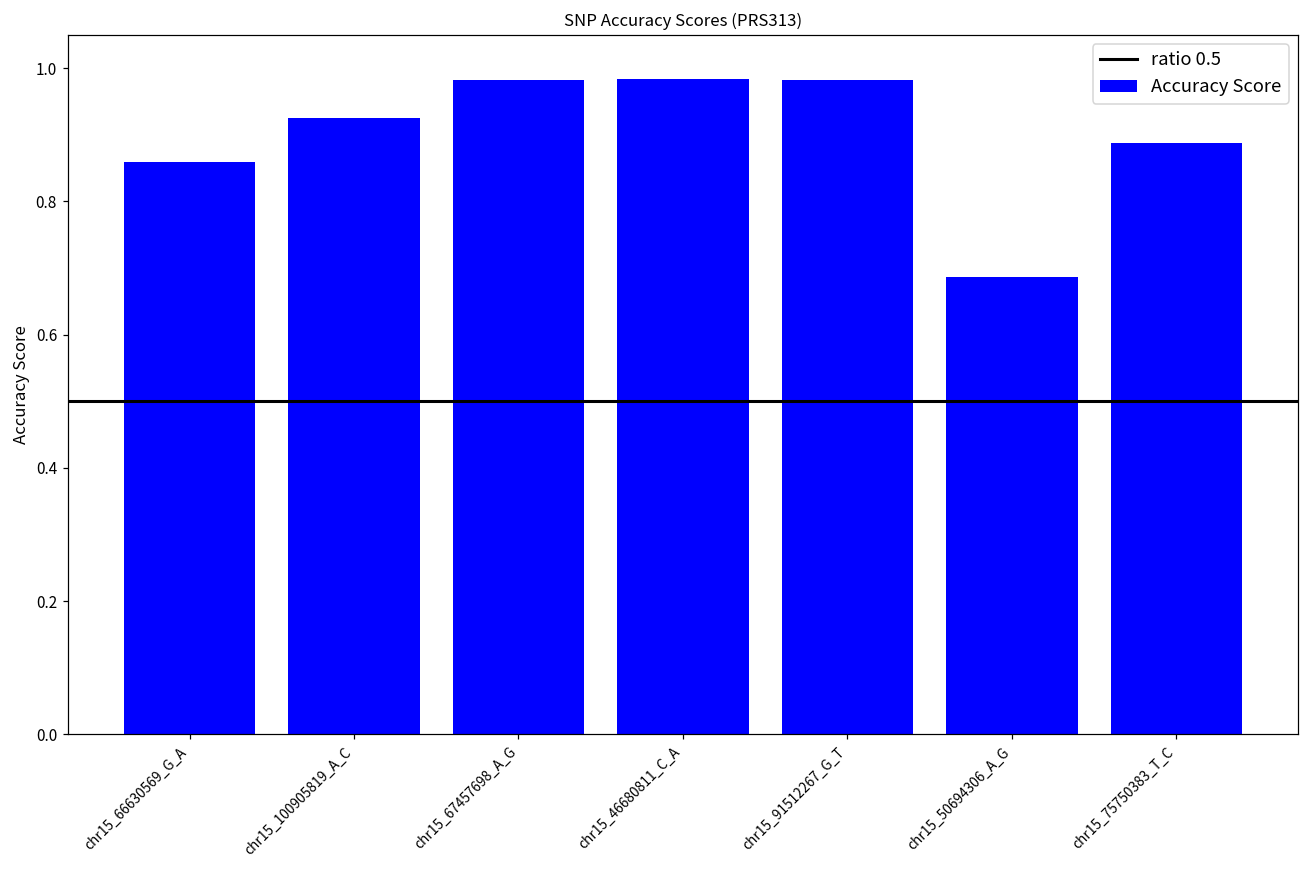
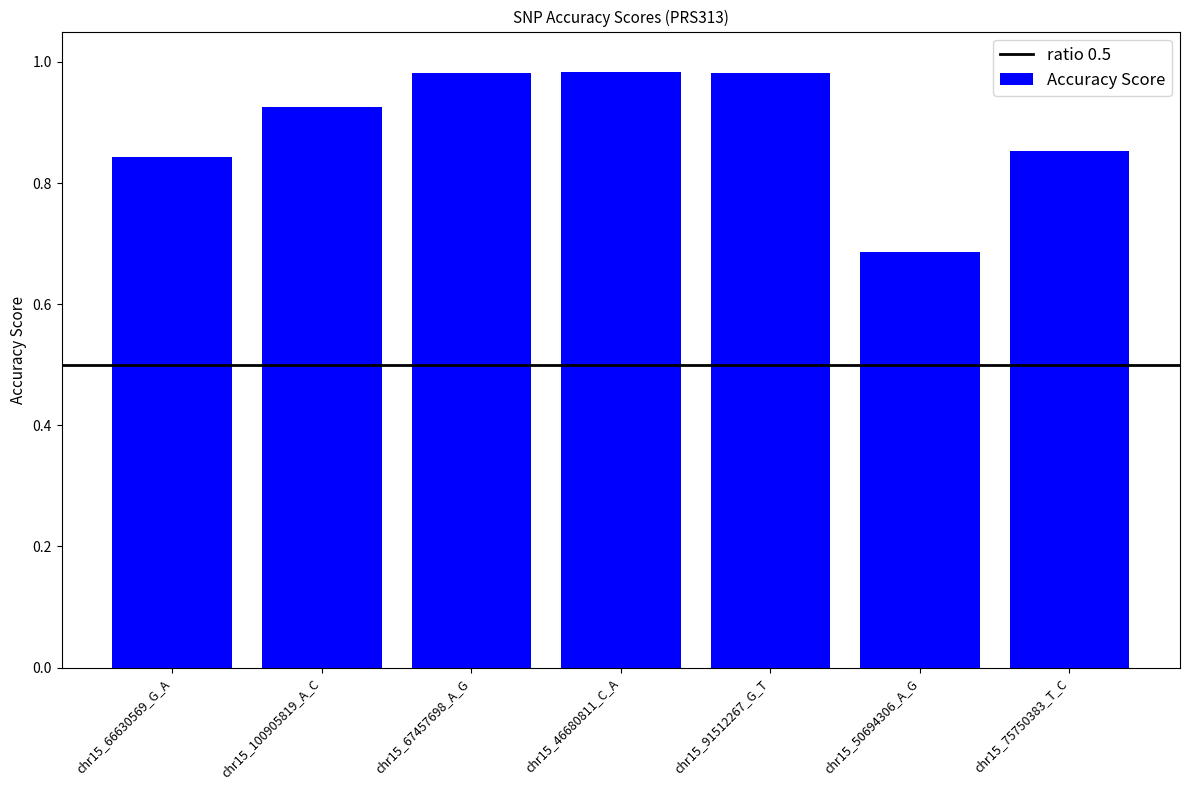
  {
-   "chr15_66630569_G_A": 0.86,
+   "chr15_66630569_G_A": 0.84,
    "chr15_100905819_A_C": 0.93,
    "chr15_67457698_A_G": 0.98,
    "chr15_46680811_C_A": 0.98,
    "chr15_91512267_G_T": 0.98,
    "chr15_50694306_A_G": 0.69,
-   "chr15_75750383_T_C": 0.89
+   "chr15_75750383_T_C": 0.85
  }
